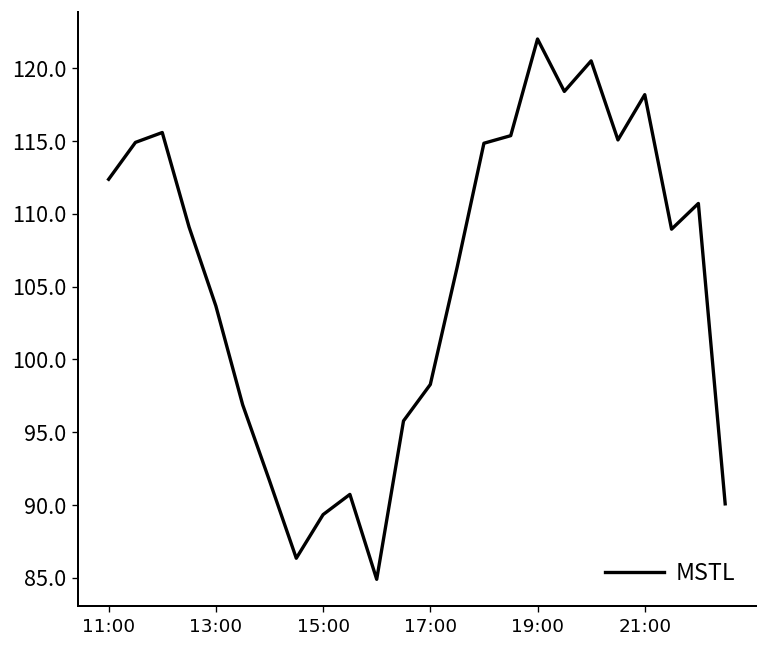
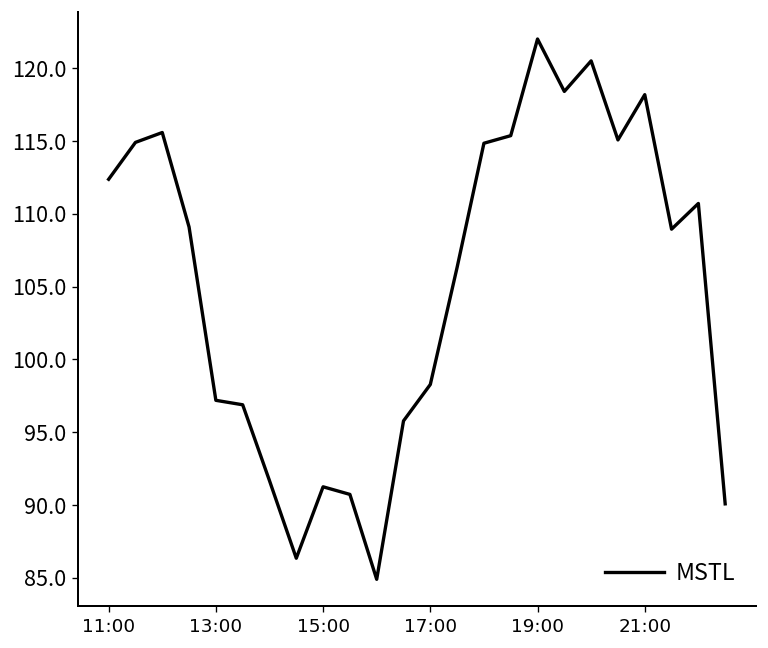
  {
    "11:00": 112.4,
-   "13:00": 103.7,
-   "15:00": 89.3,
+   "13:00": 97.2,
+   "15:00": 91.3,
    "17:00": 98.3,
    "19:00": 122.0,
    "21:00": 118.2
  }
